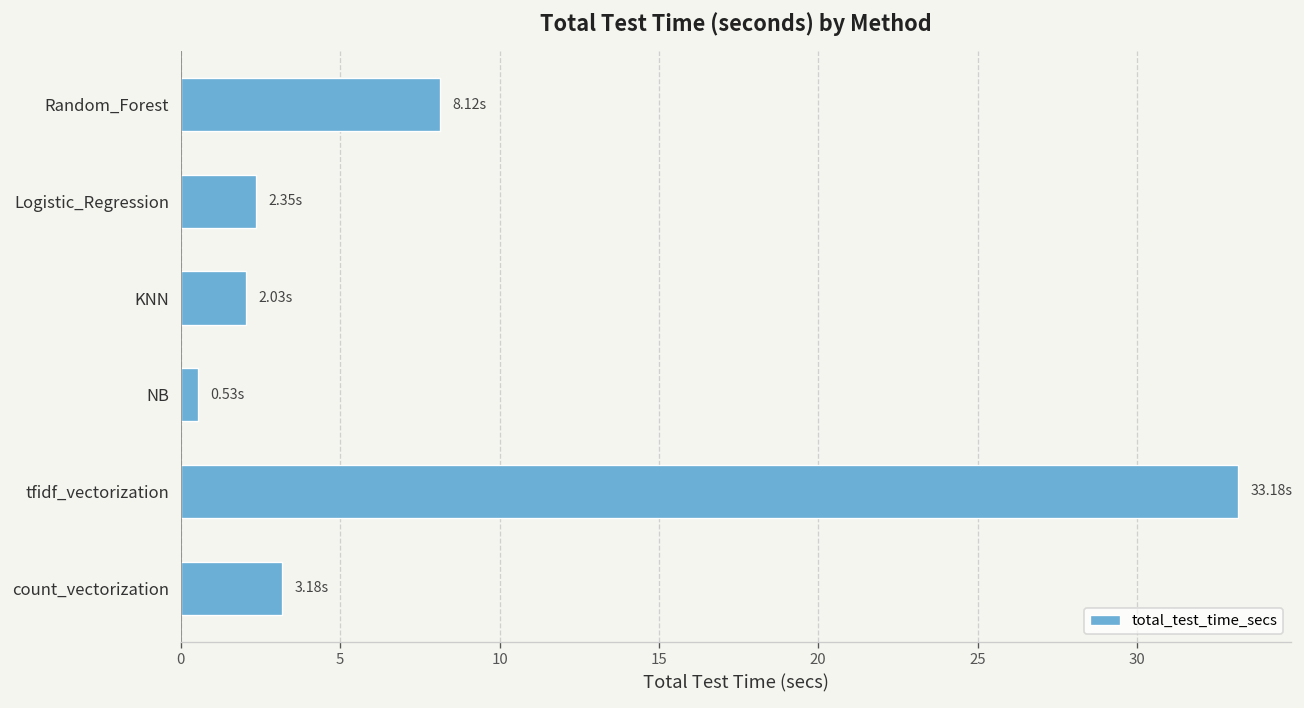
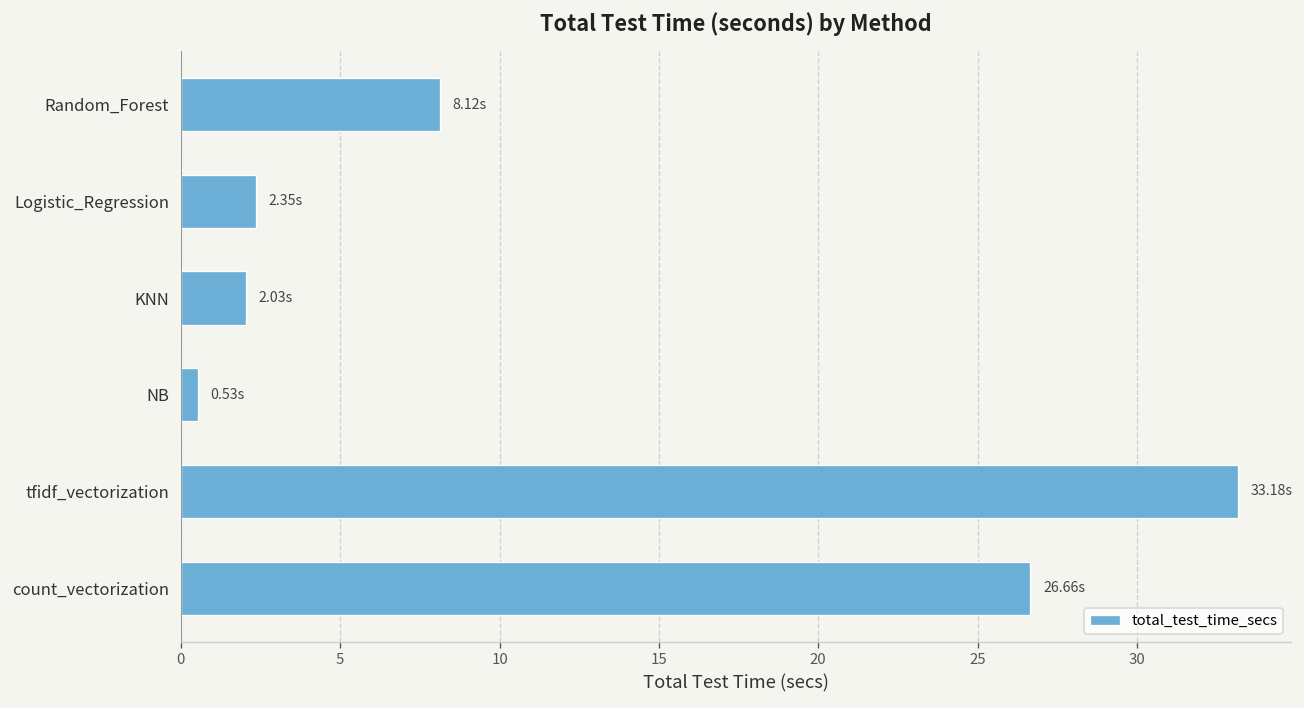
  {
    "Random_Forest": "8.12s",
    "Logistic_Regression": "2.35s",
    "KNN": "2.03s",
    "NB": "0.53s",
    "tfidf_vectorization": "33.18s",
-   "count_vectorization": "3.18s"
+   "count_vectorization": "26.66s"
  }
